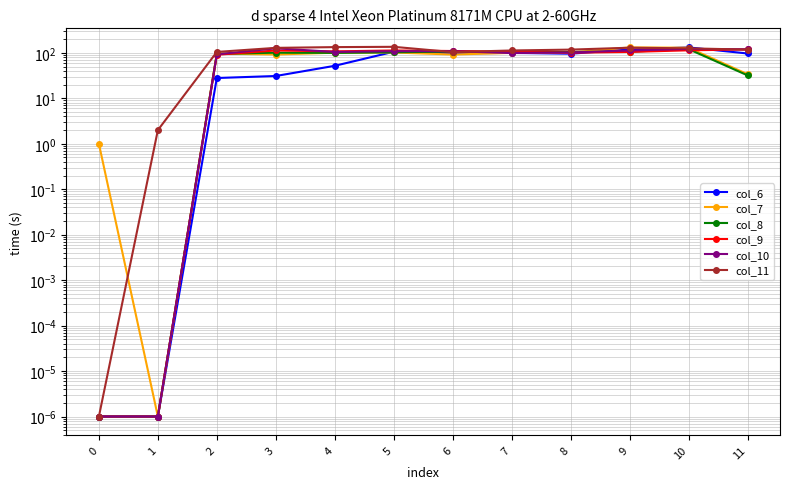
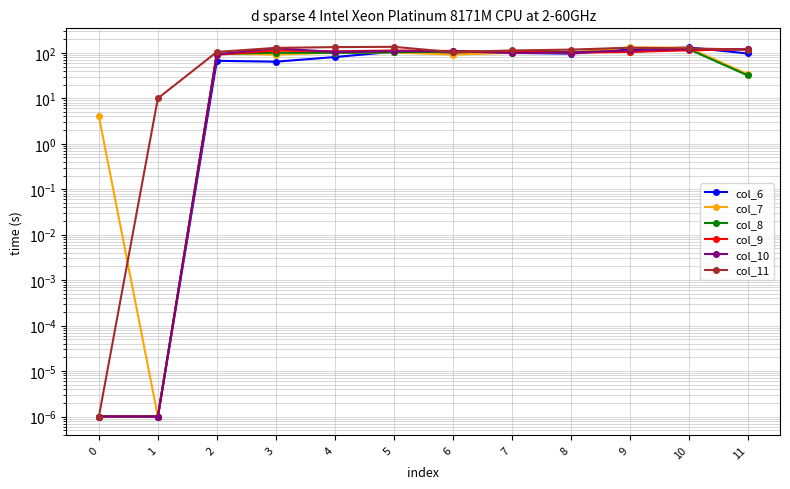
  {
    "col_6": {
-     "2": 30,
-     "3": 30,
-     "4": 50,
+     "2": 70,
+     "3": 60,
+     "4": 80,
      "11": 100
    },
    "col_7": {
-     "0": 1.0
+     "0": 4
    },
    "col_11": {
-     "1": 2,
+     "1": 10,
      "4": 130,
      "5": 140
    }
  }
